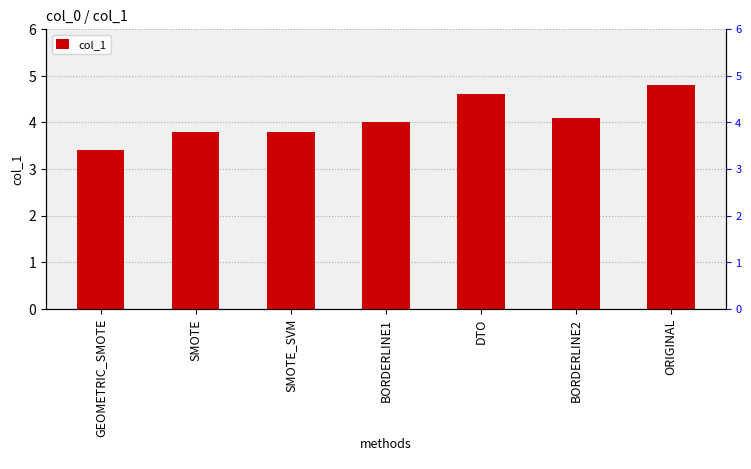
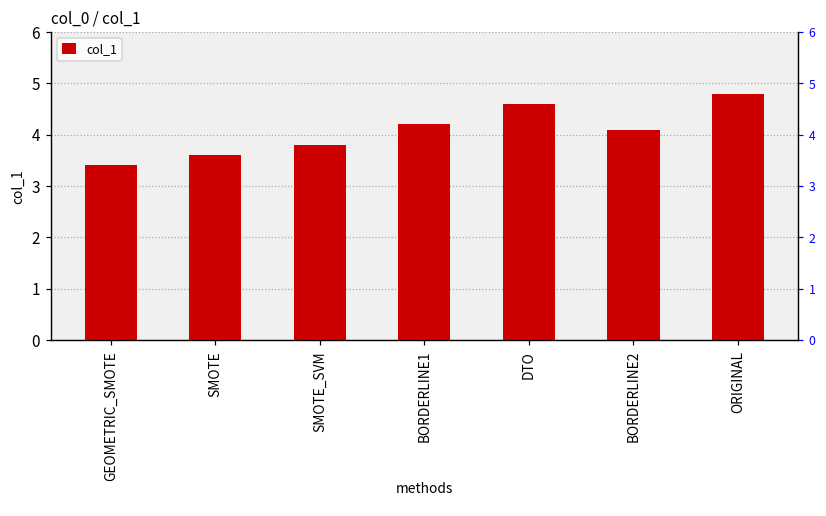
  {
    "GEOMETRIC_SMOTE": 3.4,
-   "SMOTE": 3.8,
+   "SMOTE": 3.6,
    "SMOTE_SVM": 3.8,
-   "BORDERLINE1": 4.0,
+   "BORDERLINE1": 4.2,
    "DTO": 4.6,
    "BORDERLINE2": 4.1,
    "ORIGINAL": 4.8
  }
